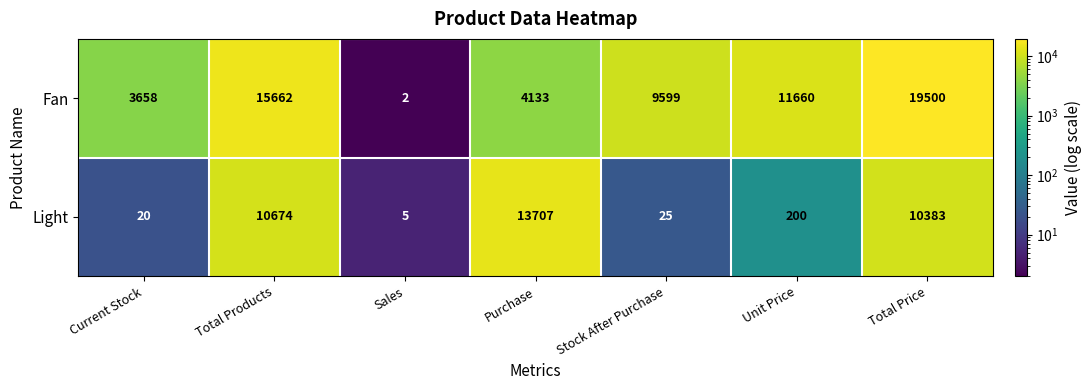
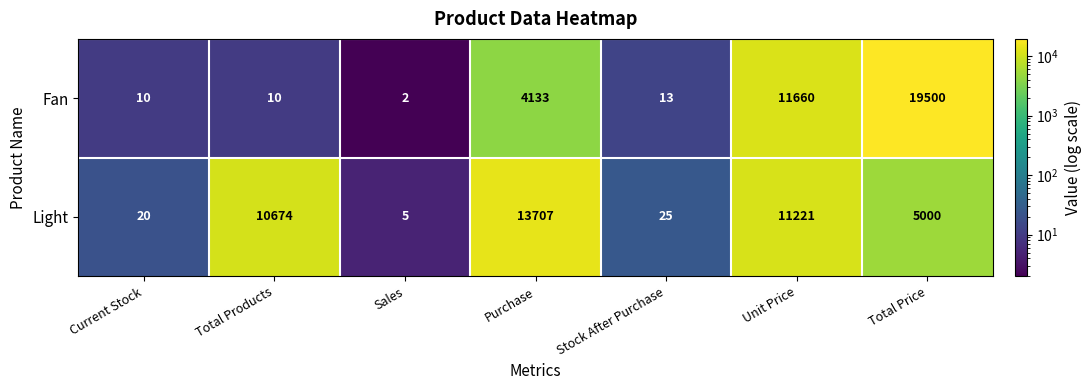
  {
    "Fan": {
-     "Current Stock": 3658,
-     "Total Products": 15662,
+     "Current Stock": 10,
+     "Total Products": 10,
      "Sales": 2,
      "Purchase": 4133,
-     "Stock After Purchase": 9599,
+     "Stock After Purchase": 13,
      "Unit Price": 11660,
      "Total Price": 19500
    },
    "Light": {
      "Current Stock": 20,
      "Total Products": 10674,
      "Sales": 5,
      "Purchase": 13707,
      "Stock After Purchase": 25,
-     "Unit Price": 200,
-     "Total Price": 10383
+     "Unit Price": 11221,
+     "Total Price": 5000
    }
  }
